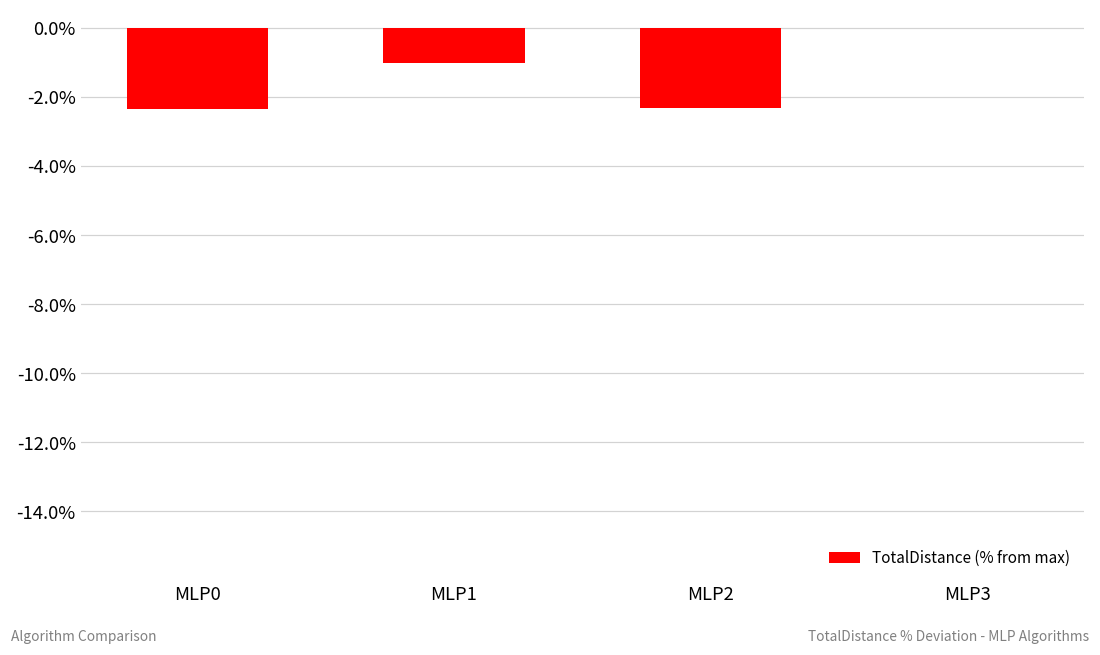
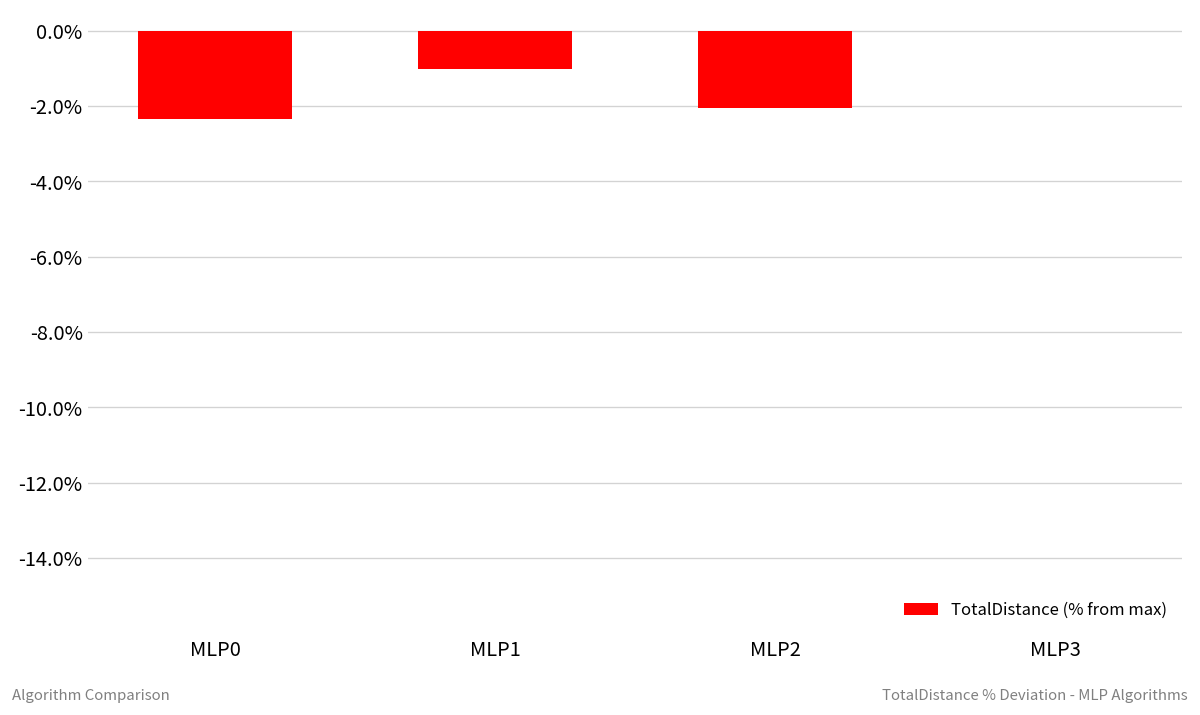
  {
    "MLP0": "-2.4%",
    "MLP1": "-1.0%",
-   "MLP2": "-2.3%",
+   "MLP2": "-2.1%",
    "MLP3": "0.0%"
  }
